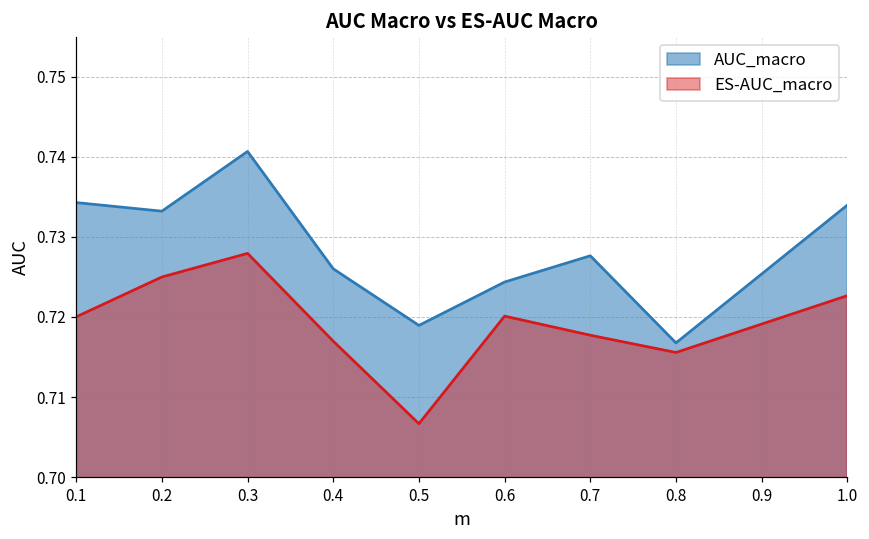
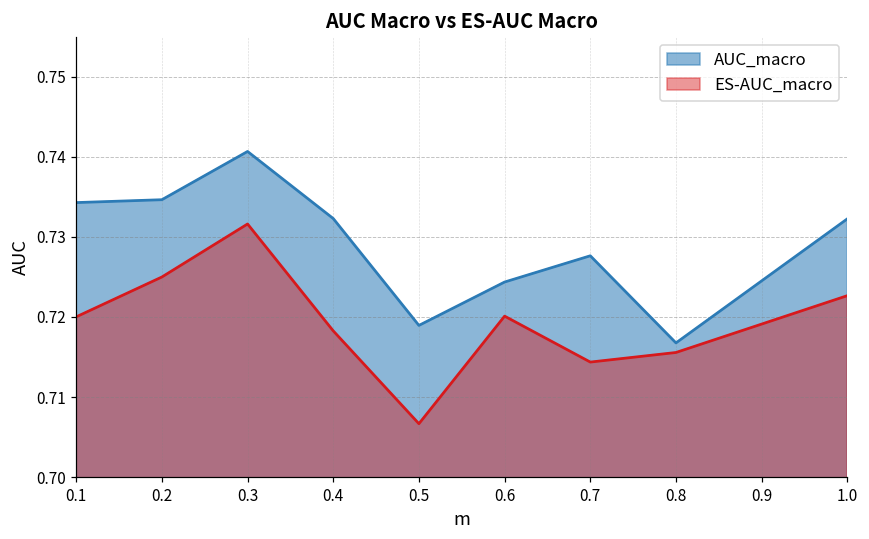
  {
    "AUC_macro": {
      "0.1": 0.734,
-     "0.2": 0.733,
+     "0.2": 0.735,
      "0.3": 0.741,
-     "0.4": 0.726,
+     "0.4": 0.732,
      "0.5": 0.719,
      "0.6": 0.724,
      "0.7": 0.728,
      "0.8": 0.717,
-     "1.0": 0.734
+     "1.0": 0.732
    },
    "ES-AUC_macro": {
      "0.1": 0.720,
      "0.2": 0.725,
-     "0.3": 0.728,
-     "0.4": 0.717,
+     "0.3": 0.732,
+     "0.4": 0.718,
      "0.5": 0.707,
      "0.6": 0.720,
-     "0.7": 0.718,
+     "0.7": 0.714,
      "0.8": 0.716,
      "1.0": 0.723
    }
  }
